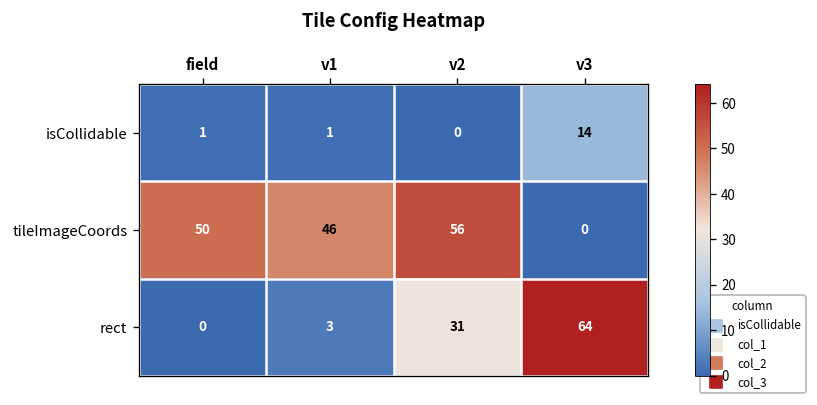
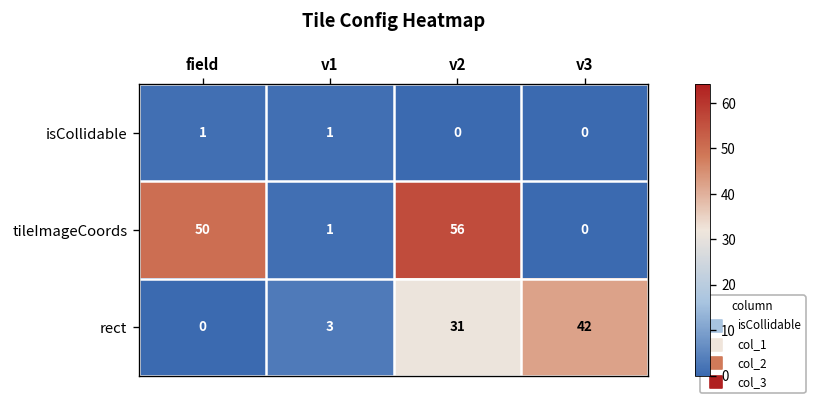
  {
    "isCollidable": {
      "field": 1,
      "v1": 1,
      "v2": 0,
-     "v3": 14
+     "v3": 0
    },
    "tileImageCoords": {
      "field": 50,
-     "v1": 46,
+     "v1": 1,
      "v2": 56,
      "v3": 0
    },
    "rect": {
      "field": 0,
      "v1": 3,
      "v2": 31,
-     "v3": 64
+     "v3": 42
    }
  }
